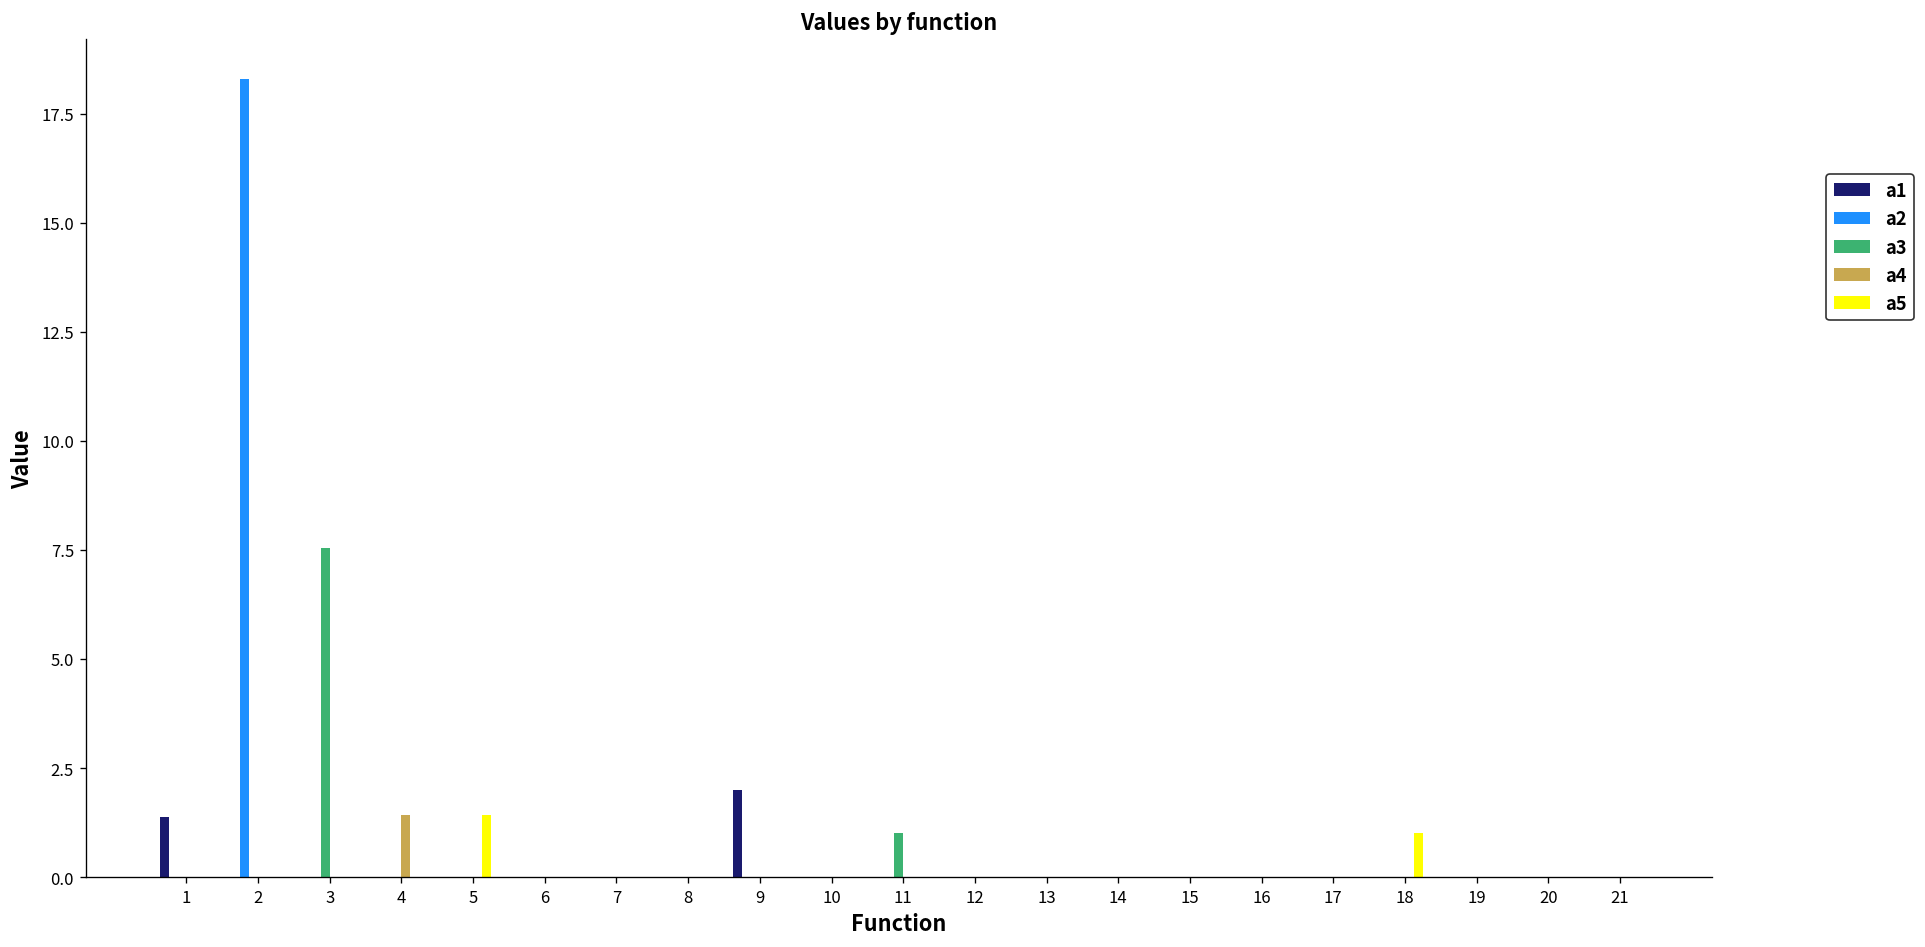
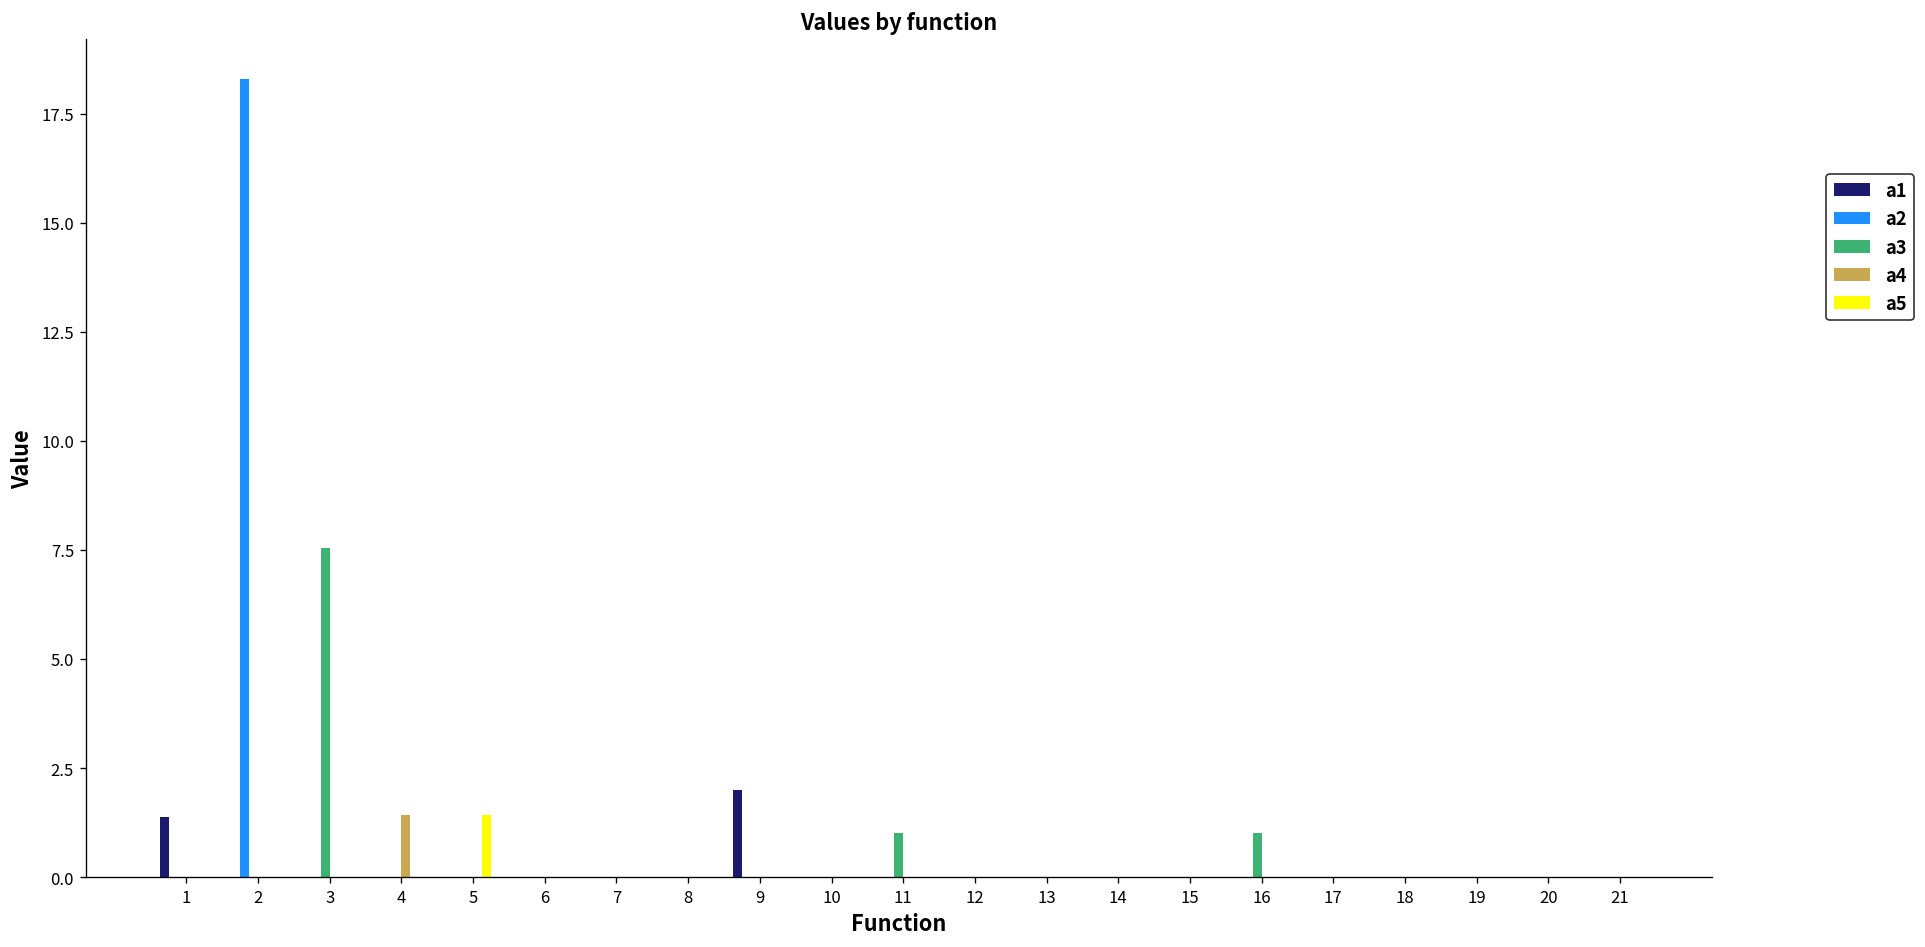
  {
    "a1": {
      "1": 1.4,
      "2": 0,
      "3": 0,
      "4": 0,
      "5": 0,
      "6": 0,
      "7": 0,
      "8": 0,
      "9": 2,
      "10": 0,
      "11": 0,
      "12": 0,
      "13": 0,
      "14": 0,
      "15": 0,
      "16": 0,
      "17": 0,
      "18": 0,
      "19": 0,
      "20": 0,
      "21": 0
    },
    "a2": {
      "1": 0,
      "2": 18.3,
      "3": 0,
      "4": 0,
      "5": 0,
      "6": 0,
      "7": 0,
      "8": 0,
      "9": 0,
      "10": 0,
      "11": 0,
      "12": 0,
      "13": 0,
      "14": 0,
      "15": 0,
      "16": 0,
      "17": 0,
      "18": 0,
      "19": 0,
      "20": 0,
      "21": 0
    },
    "a3": {
      "1": 0,
      "2": 0,
      "3": 7.5,
      "4": 0,
      "5": 0,
      "6": 0,
      "7": 0,
      "8": 0,
      "9": 0,
      "10": 0,
      "11": 1,
      "12": 0,
      "13": 0,
      "14": 0,
      "15": 0,
-     "16": 0,
+     "16": 1,
      "17": 0,
      "18": 0,
      "19": 0,
      "20": 0,
      "21": 0
    },
    "a4": {
      "1": 0,
      "2": 0,
      "3": 0,
      "4": 1.4,
      "5": 0,
      "6": 0,
      "7": 0,
      "8": 0,
      "9": 0,
      "10": 0,
      "11": 0,
      "12": 0,
      "13": 0,
      "14": 0,
      "15": 0,
      "16": 0,
      "17": 0,
      "18": 0,
      "19": 0,
      "20": 0,
      "21": 0
    },
    "a5": {
      "1": 0,
      "2": 0,
      "3": 0,
      "4": 0,
      "5": 1.4,
      "6": 0,
      "7": 0,
      "8": 0,
      "9": 0,
      "10": 0,
      "11": 0,
      "12": 0,
      "13": 0,
      "14": 0,
      "15": 0,
      "16": 0,
      "17": 0,
-     "18": 1,
+     "18": 0,
      "19": 0,
      "20": 0,
      "21": 0
    }
  }
